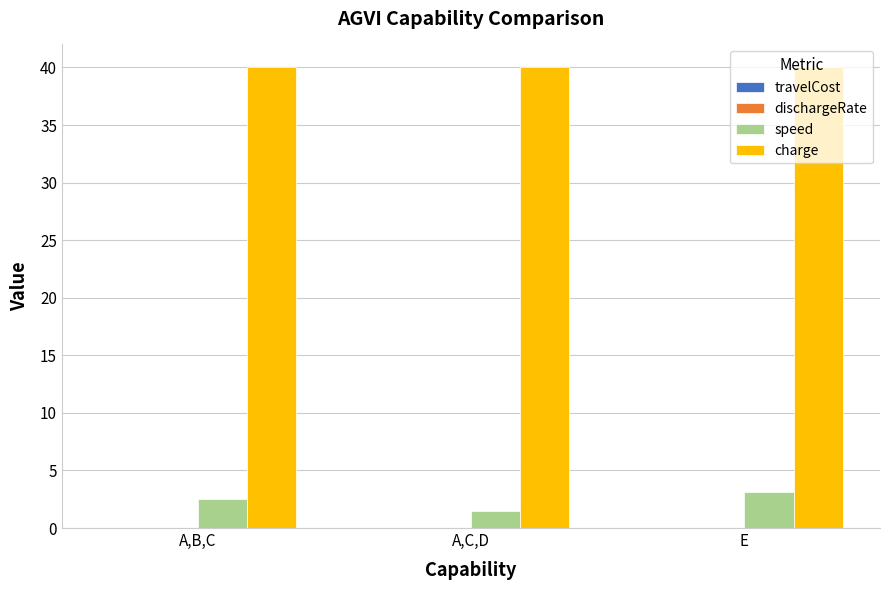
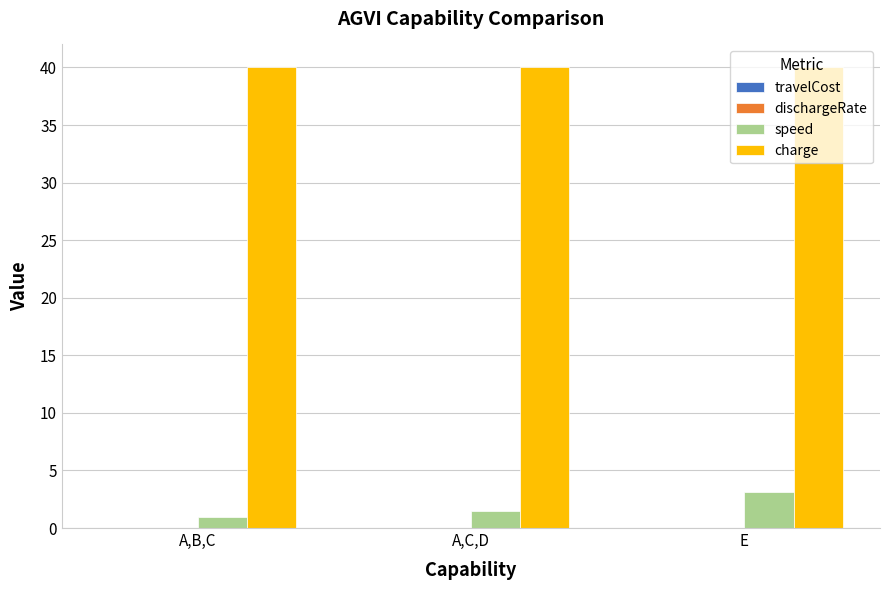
  {
    "speed": {
-     "A,B,C": 2.5,
+     "A,B,C": 1.0,
      "A,C,D": 1.5,
      "E": 3.1
    },
    "charge": {
      "A,B,C": 40.0,
      "A,C,D": 40.0
    }
  }
